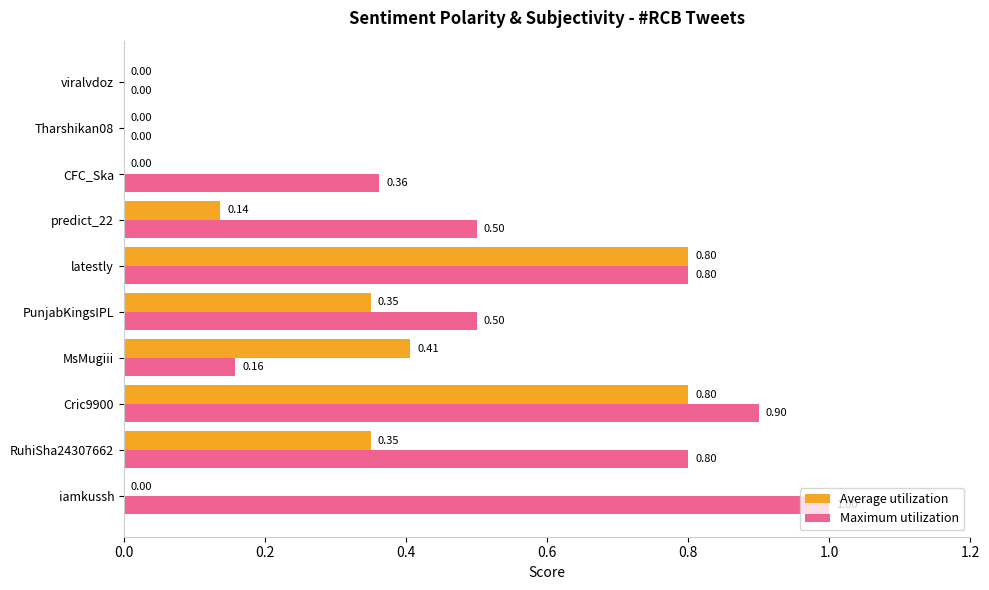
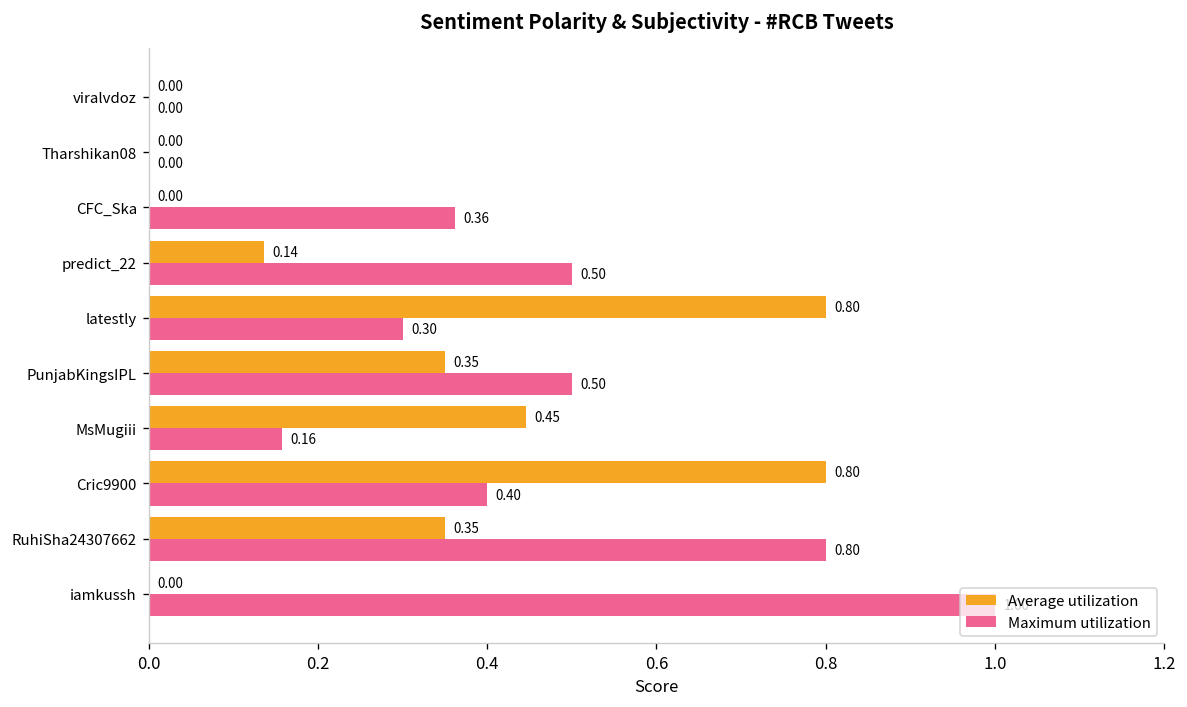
  {
    "Average utilization": {
      "viralvdoz": 0.00,
      "Tharshikan08": 0.00,
      "CFC_Ska": 0.00,
      "predict_22": 0.14,
      "latestly": 0.80,
      "PunjabKingsIPL": 0.35,
-     "MsMugiii": 0.41,
+     "MsMugiii": 0.45,
      "Cric9900": 0.80,
      "RuhiSha24307662": 0.35,
      "iamkussh": 0.00
    },
    "Maximum utilization": {
      "viralvdoz": 0.00,
      "Tharshikan08": 0.00,
      "CFC_Ska": 0.36,
      "predict_22": 0.50,
-     "latestly": 0.80,
+     "latestly": 0.30,
      "PunjabKingsIPL": 0.50,
      "MsMugiii": 0.16,
-     "Cric9900": 0.90,
+     "Cric9900": 0.40,
      "RuhiSha24307662": 0.80
    }
  }
